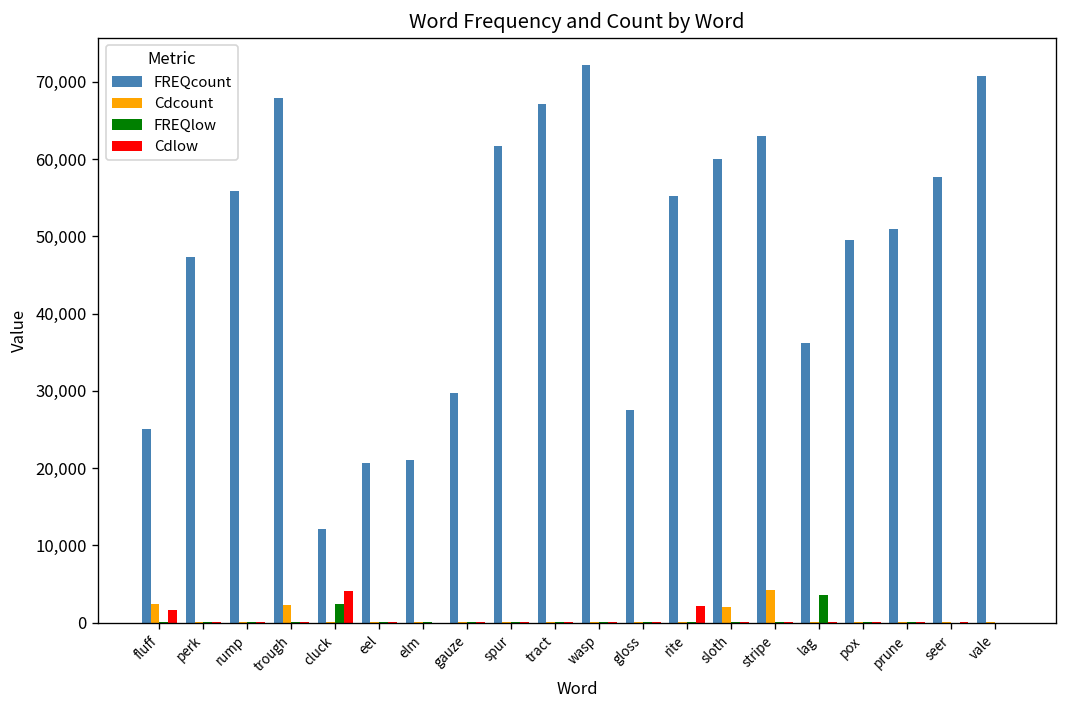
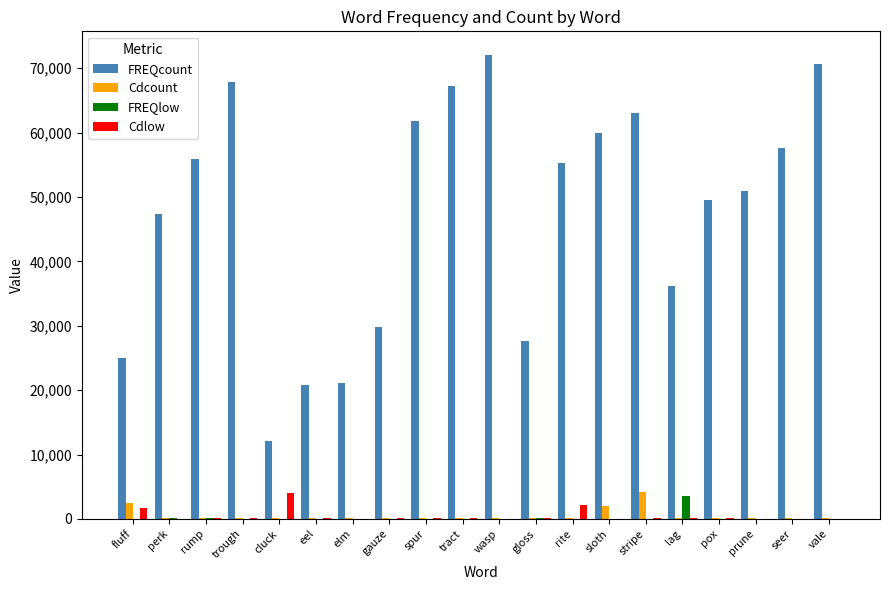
  {
    "FREQcount": {
      "fluff": "25,000",
      "perk": "47,000",
      "rump": "56,000",
      "trough": "68,000",
      "cluck": "12,000",
      "eel": "21,000",
      "elm": "21,000",
      "gauze": "30,000",
      "spur": "62,000",
      "tract": "67,000",
      "wasp": "72,000",
      "gloss": "28,000",
      "rite": "55,000",
      "sloth": "60,000",
      "stripe": "63,000",
      "lag": "36,000",
      "pox": "50,000",
      "prune": "51,000",
      "seer": "58,000",
      "vale": "71,000"
    },
    "Cdcount": {
      "fluff": "2,000",
-     "trough": "2,000",
+     "trough": "0",
      "sloth": "2,000",
      "stripe": "4,000"
    },
    "FREQlow": {
-     "cluck": "2,000",
+     "cluck": "0",
      "lag": "4,000"
    },
    "Cdlow": {
      "fluff": "2,000",
      "cluck": "4,000",
      "rite": "2,000"
    }
  }
